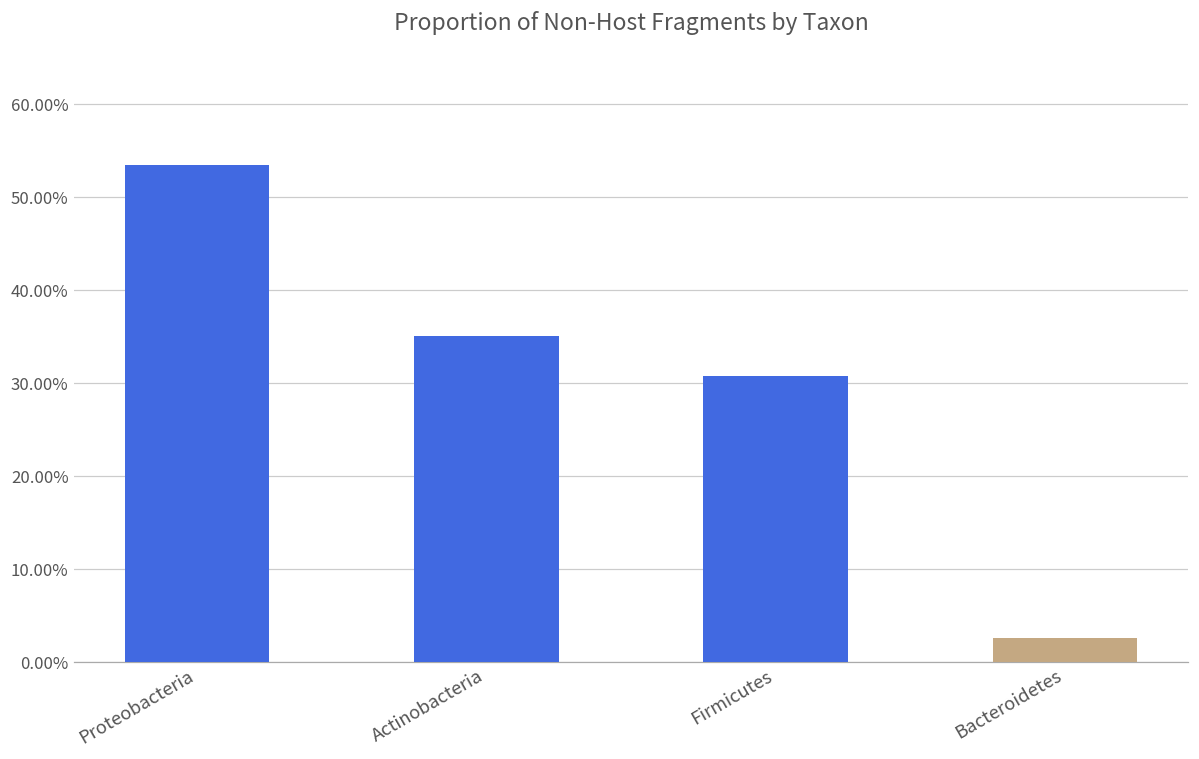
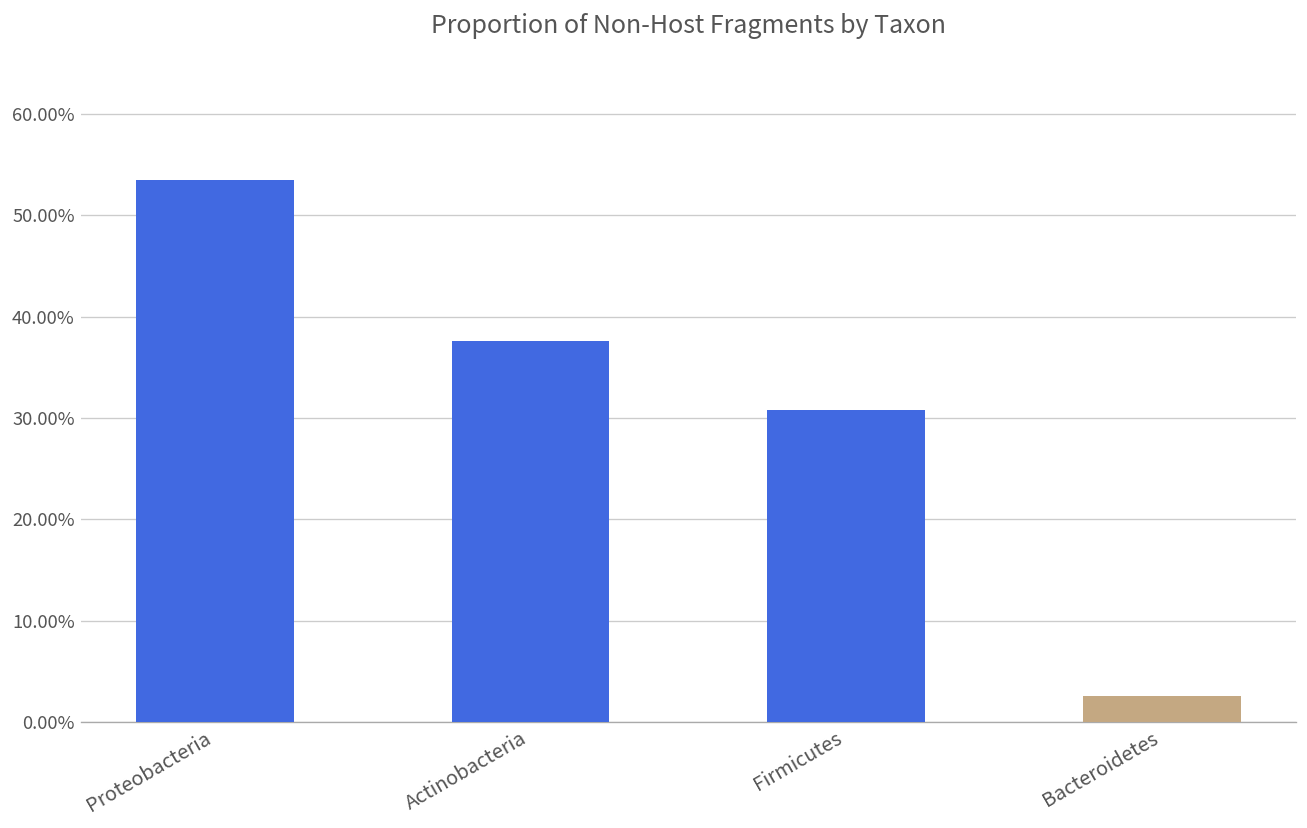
  {
    "Proteobacteria": "54%",
-   "Actinobacteria": "35%",
+   "Actinobacteria": "38%",
    "Firmicutes": "31%",
    "Bacteroidetes": "3%"
  }
